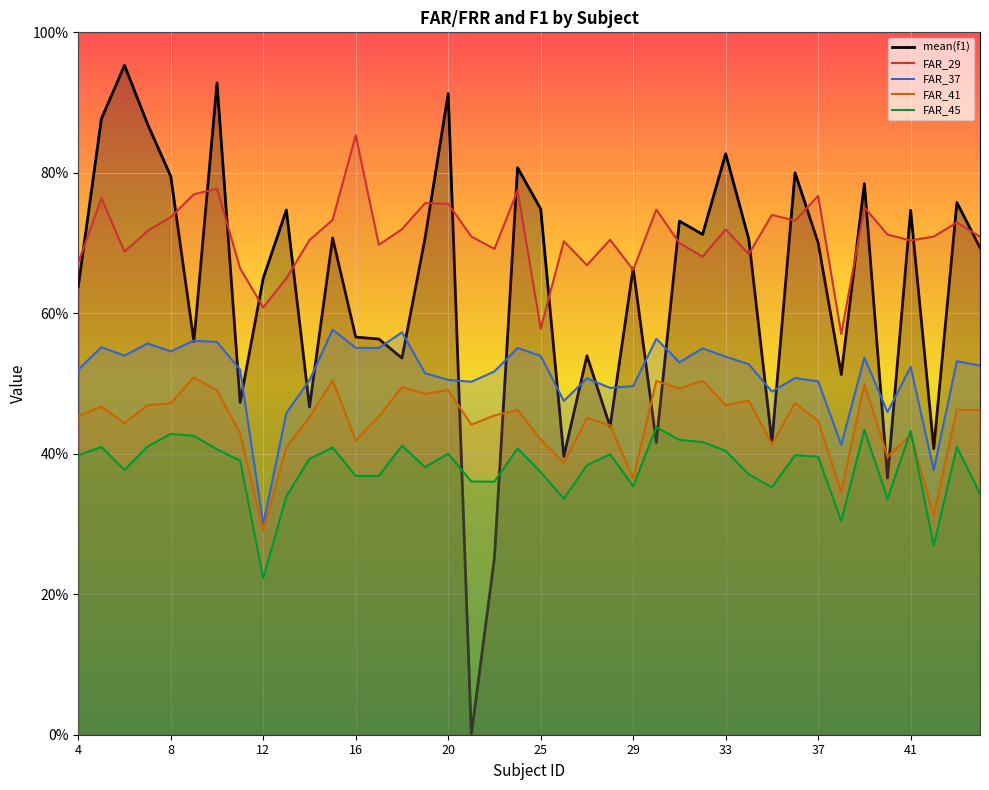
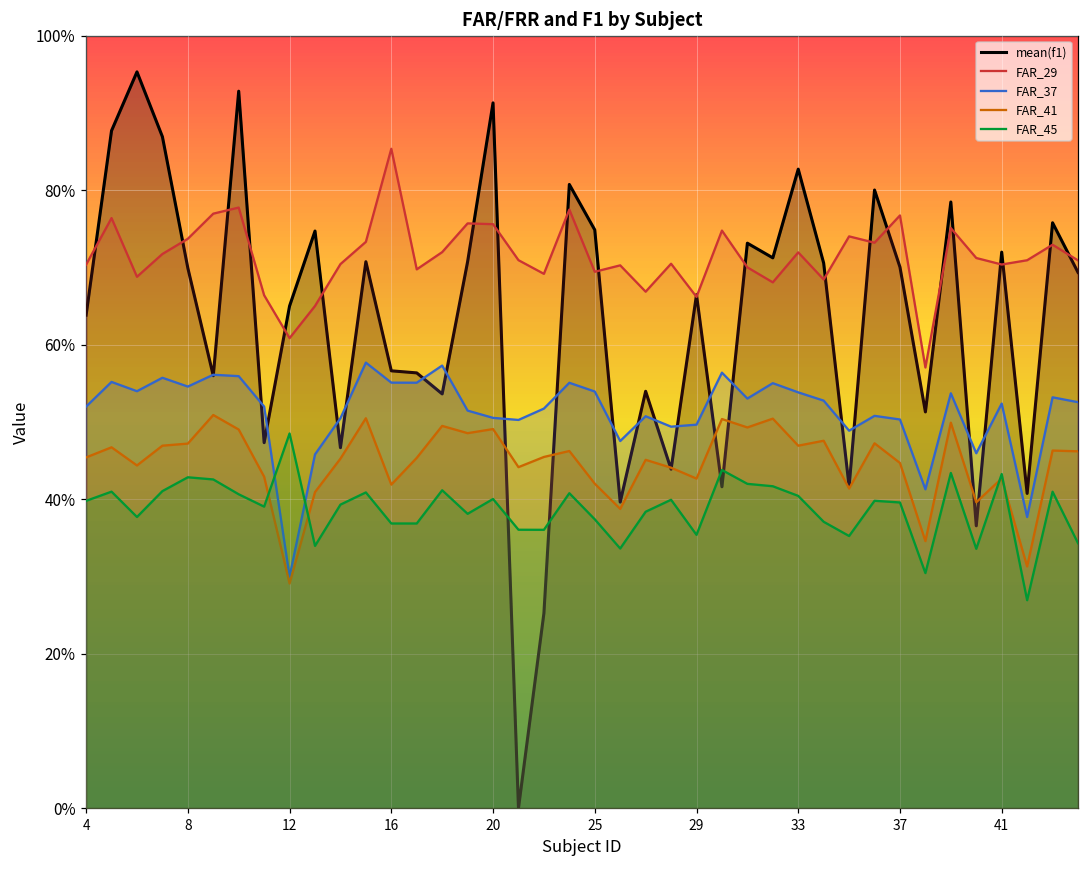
  {
    "mean(f1)": {
      "4": "64%",
-     "8": "80%",
+     "8": "70%",
      "12": "65%",
      "16": "57%",
      "20": "91%",
      "25": "75%",
      "33": "83%",
      "37": "70%",
-     "41": "75%"
+     "41": "72%"
    },
    "FAR_29": {
-     "4": "67%",
+     "4": "70%",
      "8": "74%",
      "12": "61%",
      "16": "85%",
      "20": "76%",
-     "25": "58%",
+     "25": "69%",
      "33": "72%",
      "37": "77%",
      "41": "70%"
    },
    "FAR_37": {
      "4": "52%",
      "8": "55%",
      "12": "30%",
      "16": "55%",
      "20": "51%",
      "25": "54%",
      "29": "50%",
      "33": "54%",
      "37": "50%",
      "41": "52%"
    },
    "FAR_41": {
      "4": "45%",
      "8": "47%",
      "12": "29%",
      "16": "42%",
      "20": "49%",
      "25": "42%",
-     "29": "36%",
+     "29": "43%",
      "33": "47%",
      "37": "45%",
      "41": "43%"
    },
    "FAR_45": {
      "4": "40%",
      "8": "43%",
-     "12": "22%",
+     "12": "49%",
      "16": "37%",
      "20": "40%",
      "25": "37%",
      "29": "35%",
      "33": "40%",
      "37": "40%",
      "41": "43%"
    }
  }
